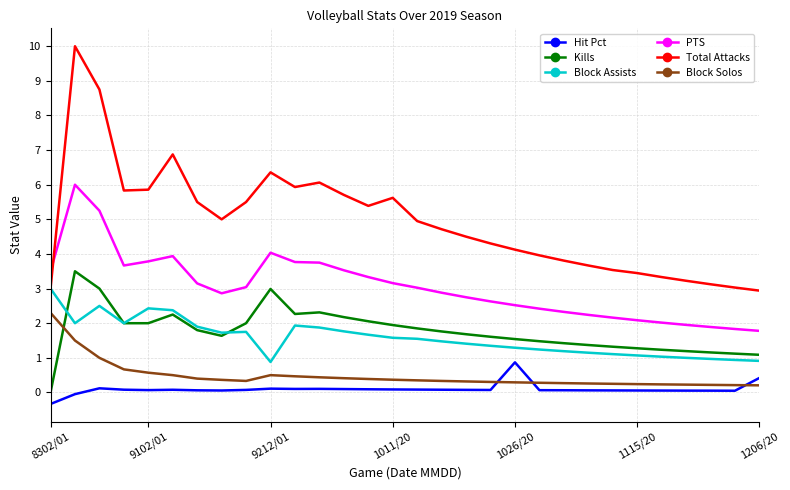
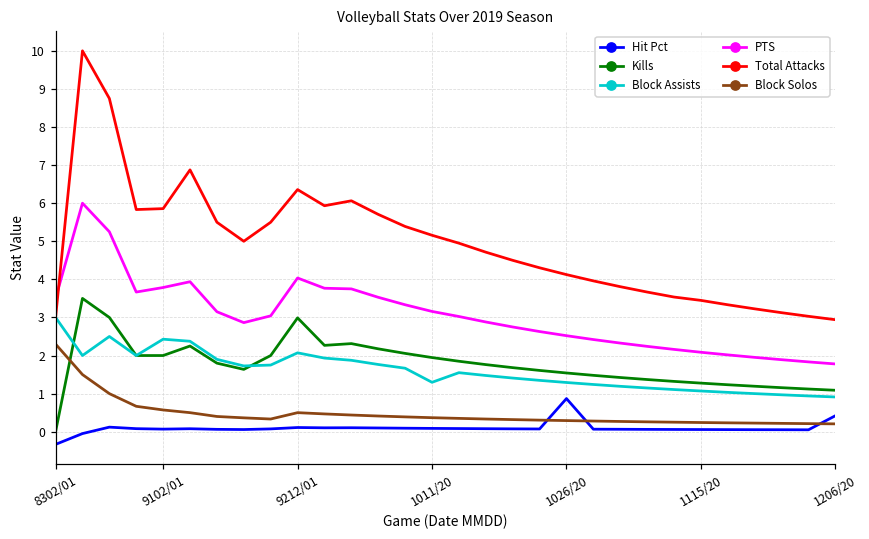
  {
    "Hit Pct": {
      "8302/01": -0.3,
      "9102/01": 0.1,
      "9212/01": 0.1,
      "1011/20": 0.1,
      "1026/20": 0.9,
      "1115/20": 0.1,
      "1206/20": 0.4
    },
    "Kills": {
      "8302/01": 0.0,
      "9102/01": 2.0,
      "9212/01": 3.0,
      "1011/20": 1.9,
      "1026/20": 1.5,
      "1115/20": 1.3,
      "1206/20": 1.1
    },
    "Block Assists": {
      "9102/01": 2.4,
-     "9212/01": 0.9,
-     "1011/20": 1.6,
+     "9212/01": 2.1,
+     "1011/20": 1.3,
      "1026/20": 1.3,
      "1115/20": 1.1,
      "1206/20": 0.9
    },
    "PTS": {
      "8302/01": 3.5,
      "9102/01": 3.8,
      "9212/01": 4.0,
      "1011/20": 3.2,
      "1026/20": 2.5,
      "1115/20": 2.1,
      "1206/20": 1.8
    },
    "Total Attacks": {
      "9102/01": 5.9,
      "9212/01": 6.4,
-     "1011/20": 5.6,
+     "1011/20": 5.2,
      "1026/20": 4.1,
      "1115/20": 3.4,
      "1206/20": 2.9
    },
    "Block Solos": {
      "8302/01": 2.3,
      "9102/01": 0.6,
      "9212/01": 0.5,
      "1011/20": 0.4,
      "1026/20": 0.3,
      "1115/20": 0.2,
      "1206/20": 0.2
    }
  }
